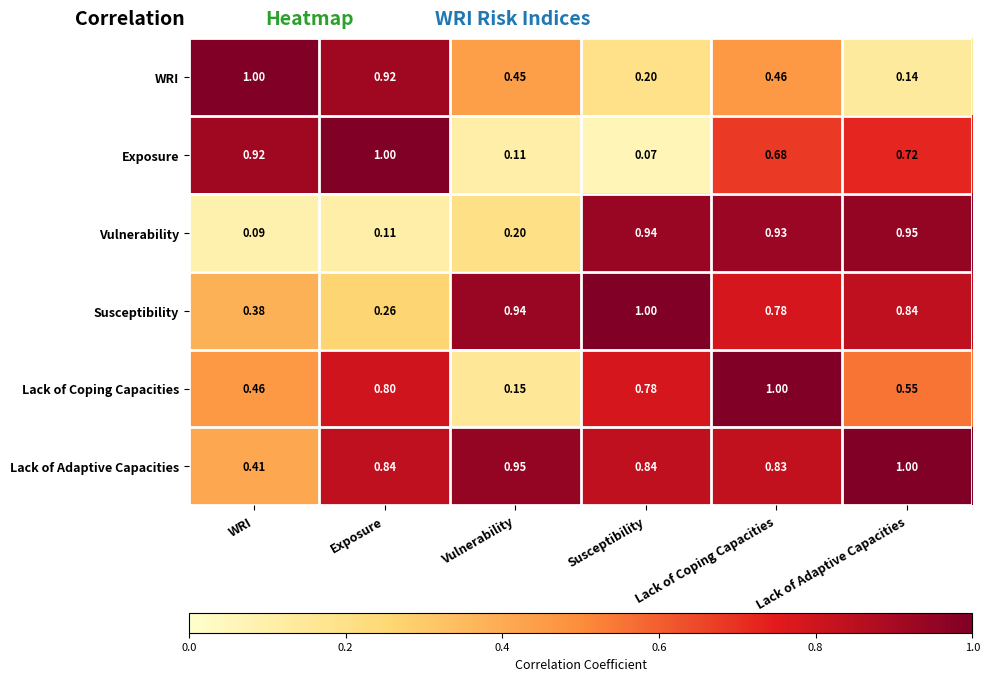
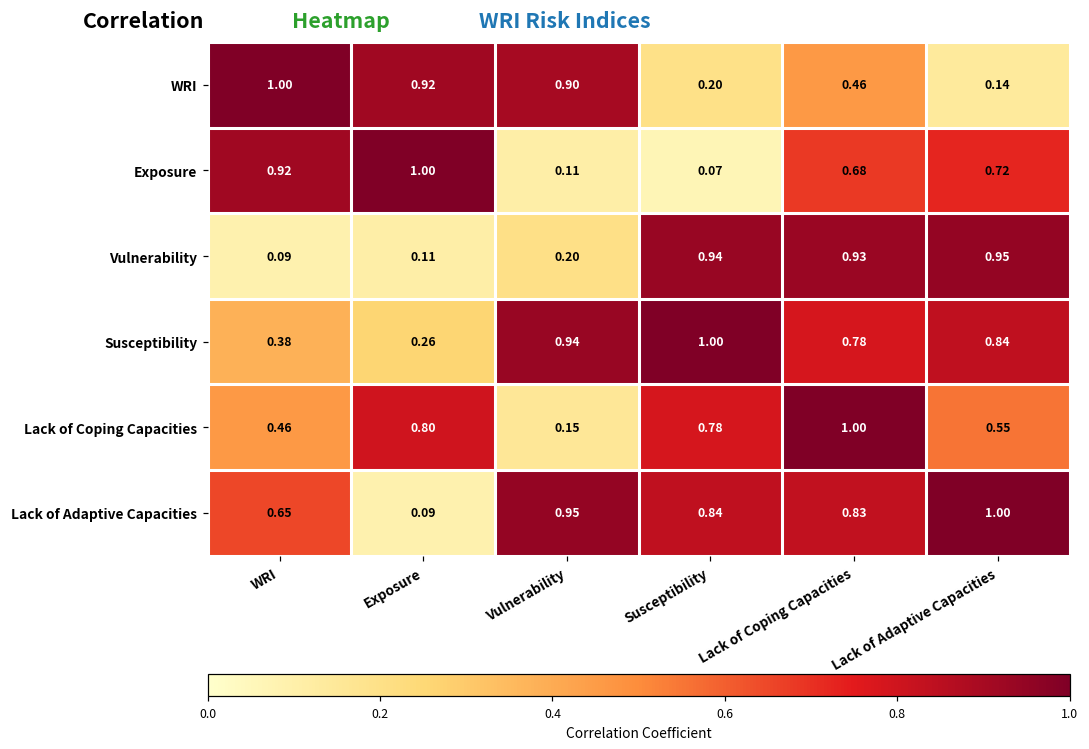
  {
    "WRI": {
      "WRI": 1.00,
      "Exposure": 0.92,
-     "Vulnerability": 0.45,
+     "Vulnerability": 0.90,
      "Susceptibility": 0.20,
      "Lack of Coping Capacities": 0.46,
      "Lack of Adaptive Capacities": 0.14
    },
    "Exposure": {
      "WRI": 0.92,
      "Exposure": 1.00,
      "Vulnerability": 0.11,
      "Susceptibility": 0.07,
      "Lack of Coping Capacities": 0.68,
      "Lack of Adaptive Capacities": 0.72
    },
    "Vulnerability": {
      "WRI": 0.09,
      "Exposure": 0.11,
      "Vulnerability": 0.20,
      "Susceptibility": 0.94,
      "Lack of Coping Capacities": 0.93,
      "Lack of Adaptive Capacities": 0.95
    },
    "Susceptibility": {
      "WRI": 0.38,
      "Exposure": 0.26,
      "Vulnerability": 0.94,
      "Susceptibility": 1.00,
      "Lack of Coping Capacities": 0.78,
      "Lack of Adaptive Capacities": 0.84
    },
    "Lack of Coping Capacities": {
      "WRI": 0.46,
      "Exposure": 0.80,
      "Vulnerability": 0.15,
      "Susceptibility": 0.78,
      "Lack of Coping Capacities": 1.00,
      "Lack of Adaptive Capacities": 0.55
    },
    "Lack of Adaptive Capacities": {
-     "WRI": 0.41,
-     "Exposure": 0.84,
+     "WRI": 0.65,
+     "Exposure": 0.09,
      "Vulnerability": 0.95,
      "Susceptibility": 0.84,
      "Lack of Coping Capacities": 0.83,
      "Lack of Adaptive Capacities": 1.00
    }
  }
